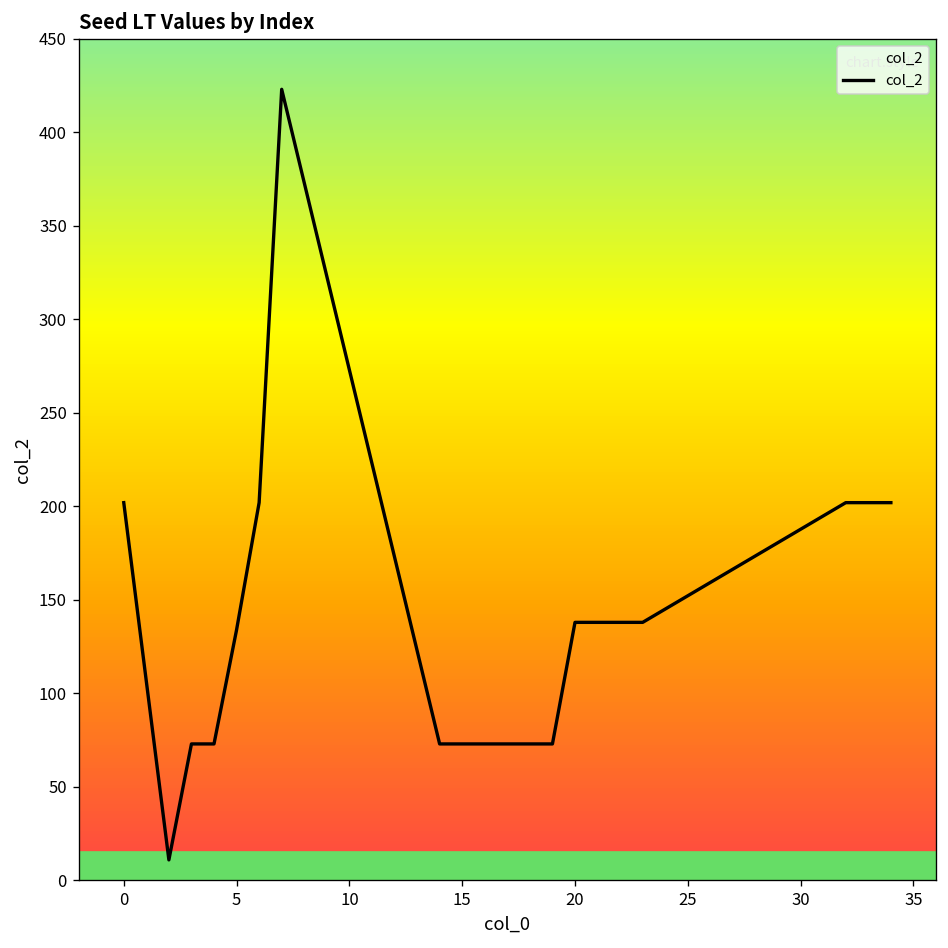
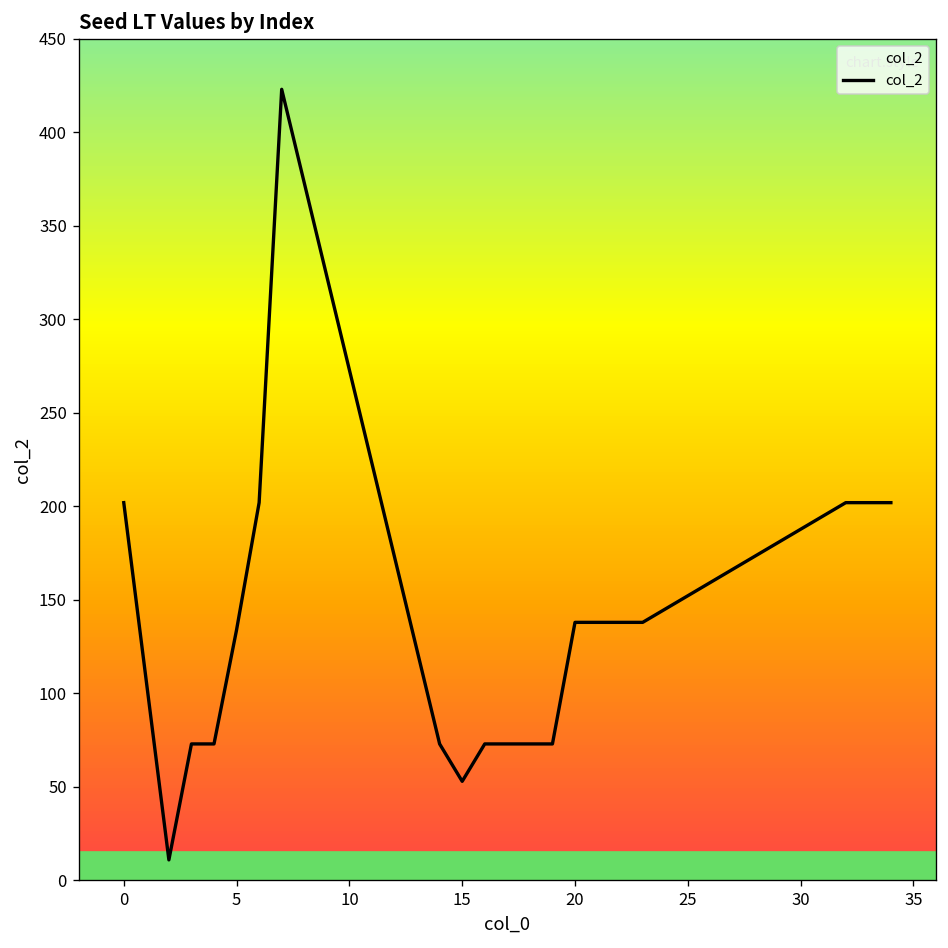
  {
    "0": 202,
    "5": 134,
-   "15": 73,
+   "15": 53,
    "20": 138
  }
